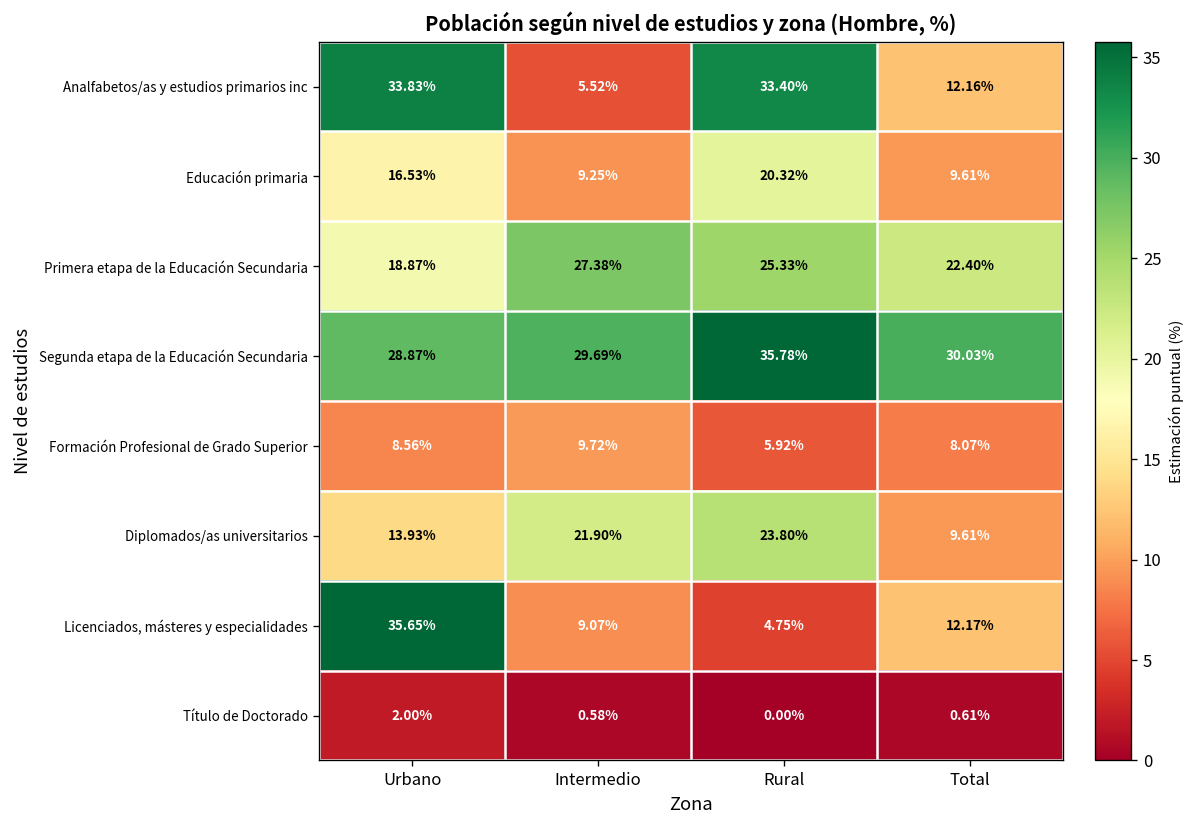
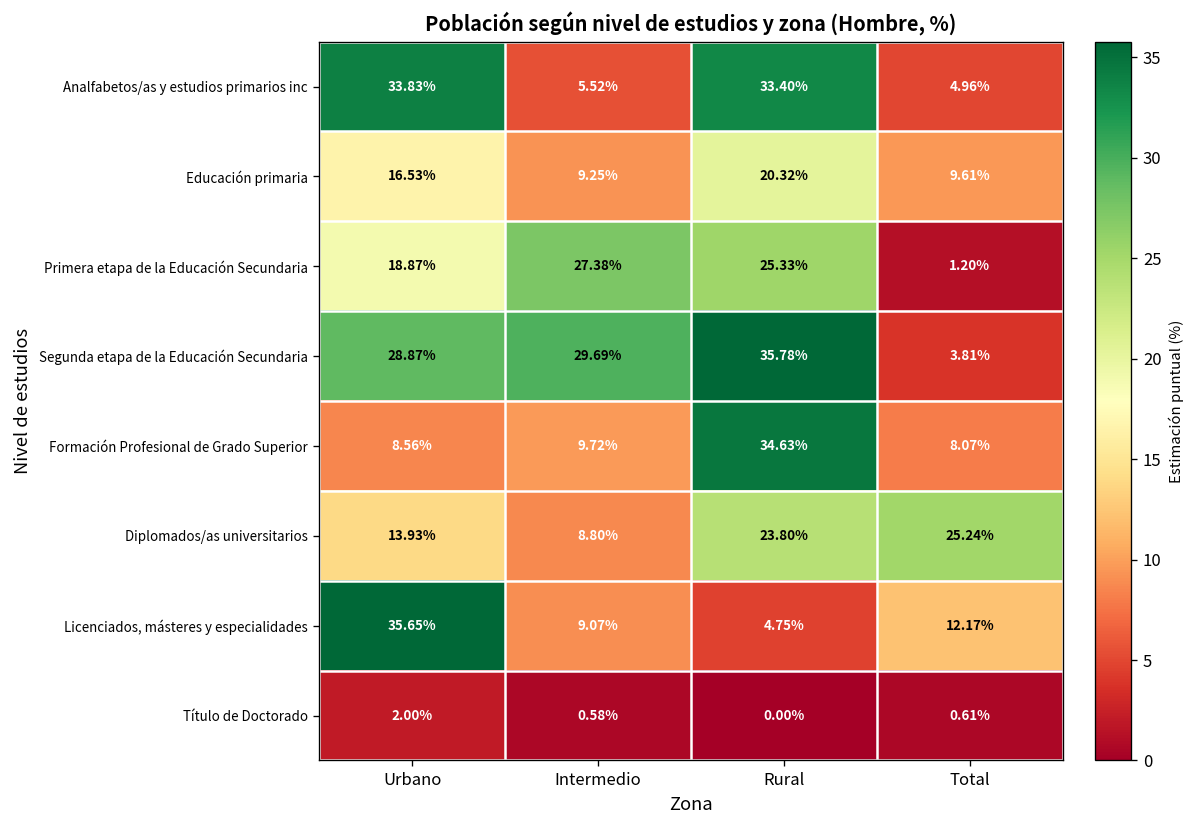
  {
    "Analfabetos/as y estudios primarios inc": {
      "Urbano": "33.83%",
      "Intermedio": "5.52%",
      "Rural": "33.40%",
-     "Total": "12.16%"
+     "Total": "4.96%"
    },
    "Educación primaria": {
      "Urbano": "16.53%",
      "Intermedio": "9.25%",
      "Rural": "20.32%",
      "Total": "9.61%"
    },
    "Primera etapa de la Educación Secundaria": {
      "Urbano": "18.87%",
      "Intermedio": "27.38%",
      "Rural": "25.33%",
-     "Total": "22.40%"
+     "Total": "1.20%"
    },
    "Segunda etapa de la Educación Secundaria": {
      "Urbano": "28.87%",
      "Intermedio": "29.69%",
      "Rural": "35.78%",
-     "Total": "30.03%"
+     "Total": "3.81%"
    },
    "Formación Profesional de Grado Superior": {
      "Urbano": "8.56%",
      "Intermedio": "9.72%",
-     "Rural": "5.92%",
+     "Rural": "34.63%",
      "Total": "8.07%"
    },
    "Diplomados/as universitarios": {
      "Urbano": "13.93%",
-     "Intermedio": "21.90%",
+     "Intermedio": "8.80%",
      "Rural": "23.80%",
-     "Total": "9.61%"
+     "Total": "25.24%"
    },
    "Licenciados, másteres y especialidades": {
      "Urbano": "35.65%",
      "Intermedio": "9.07%",
      "Rural": "4.75%",
      "Total": "12.17%"
    },
    "Título de Doctorado": {
      "Urbano": "2.00%",
      "Intermedio": "0.58%",
      "Rural": "0.00%",
      "Total": "0.61%"
    }
  }
